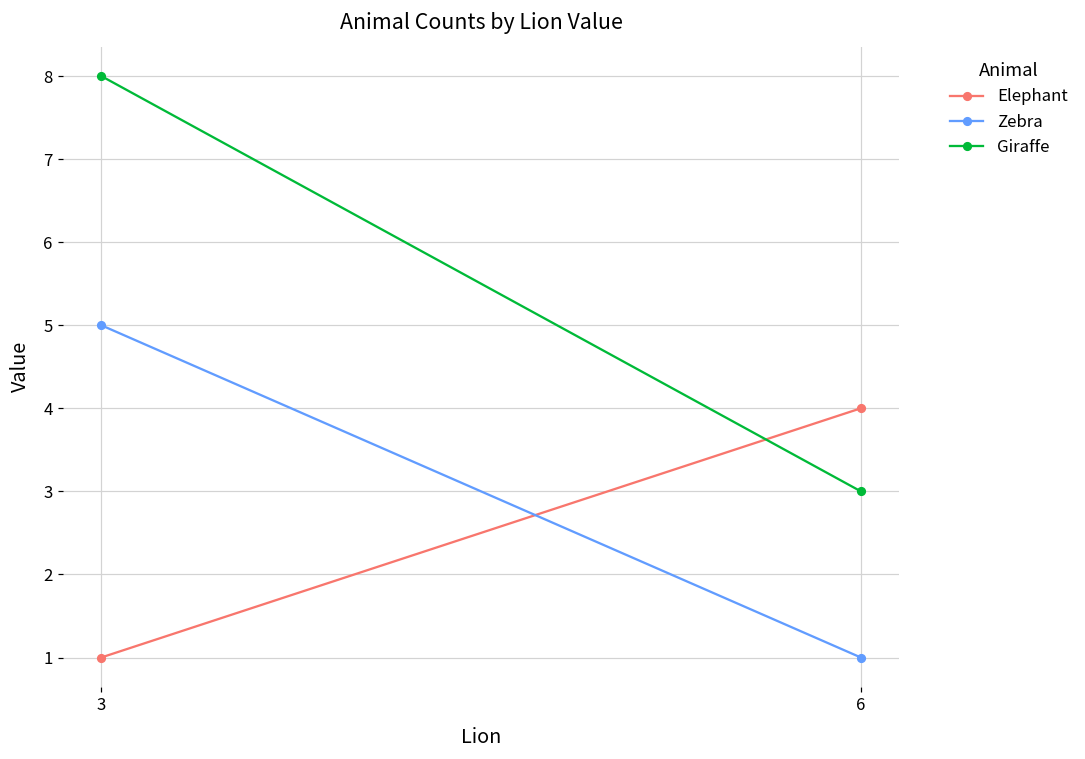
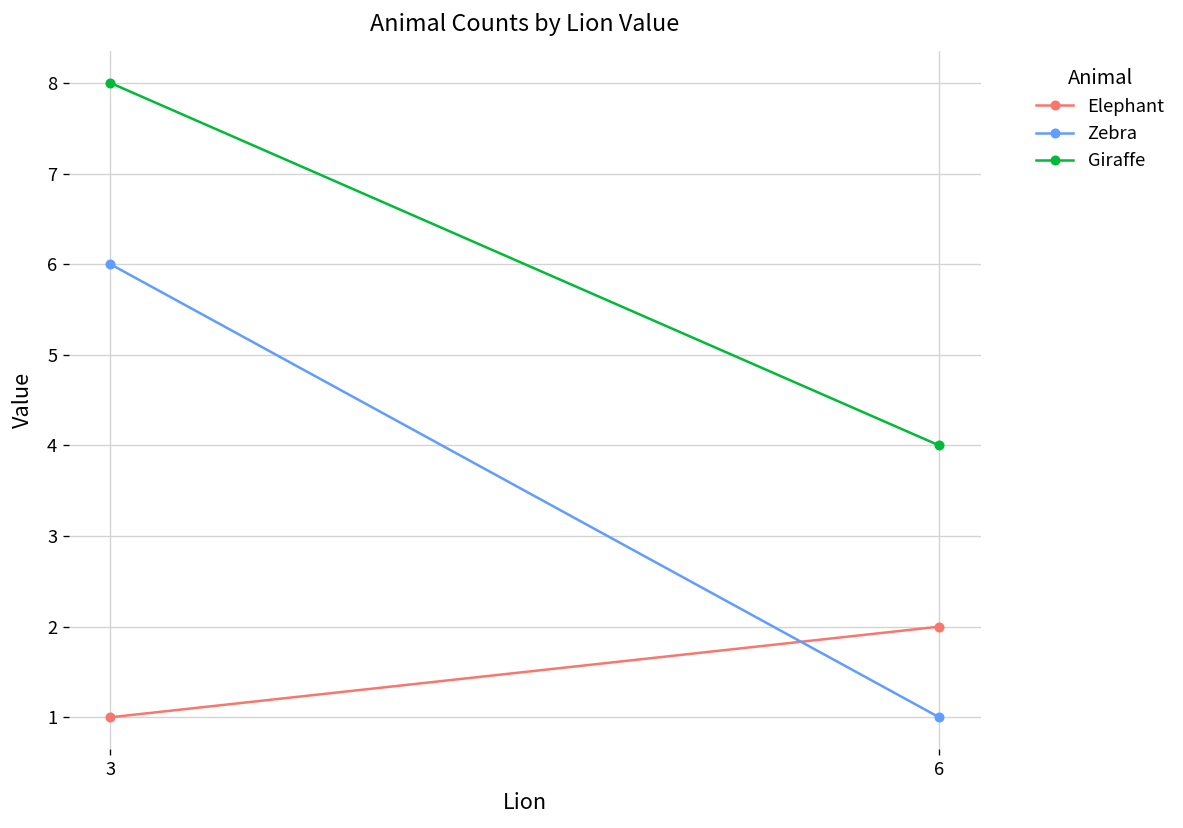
  {
    "Elephant": {
      "3": 1,
-     "6": 4
+     "6": 2
    },
    "Zebra": {
-     "3": 5,
+     "3": 6,
      "6": 1
    },
    "Giraffe": {
      "3": 8,
-     "6": 3
+     "6": 4
    }
  }
